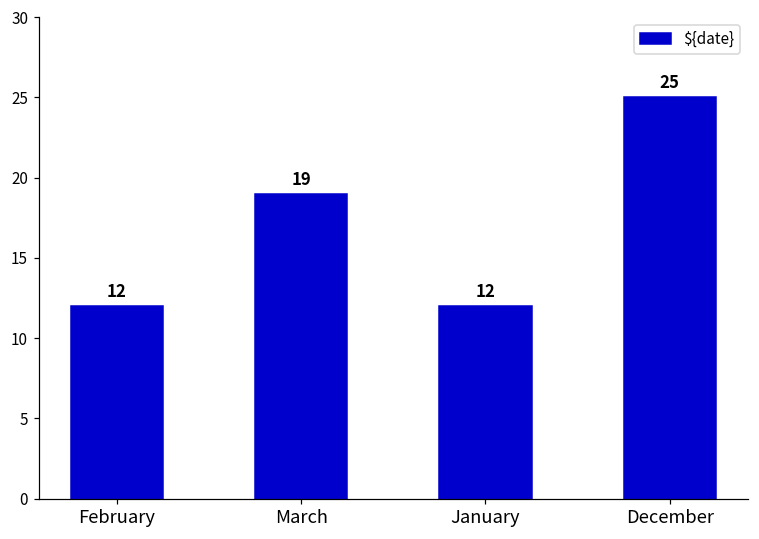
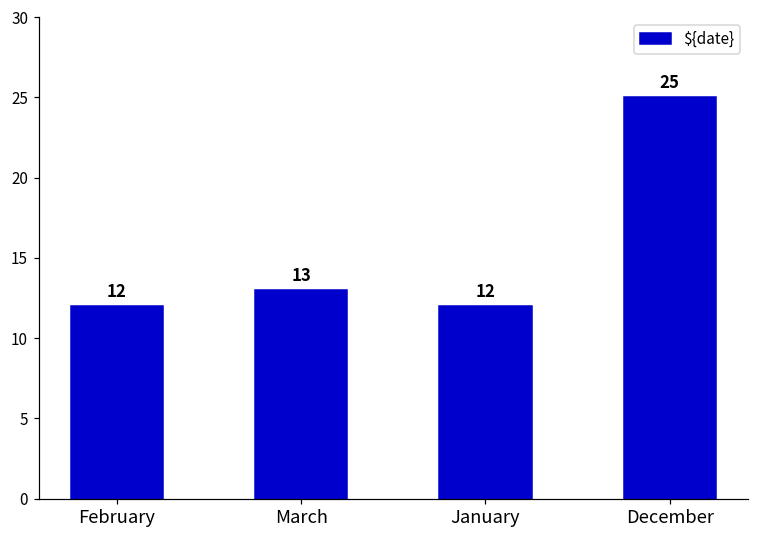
  {
    "February": 12,
-   "March": 19,
+   "March": 13,
    "January": 12,
    "December": 25
  }
